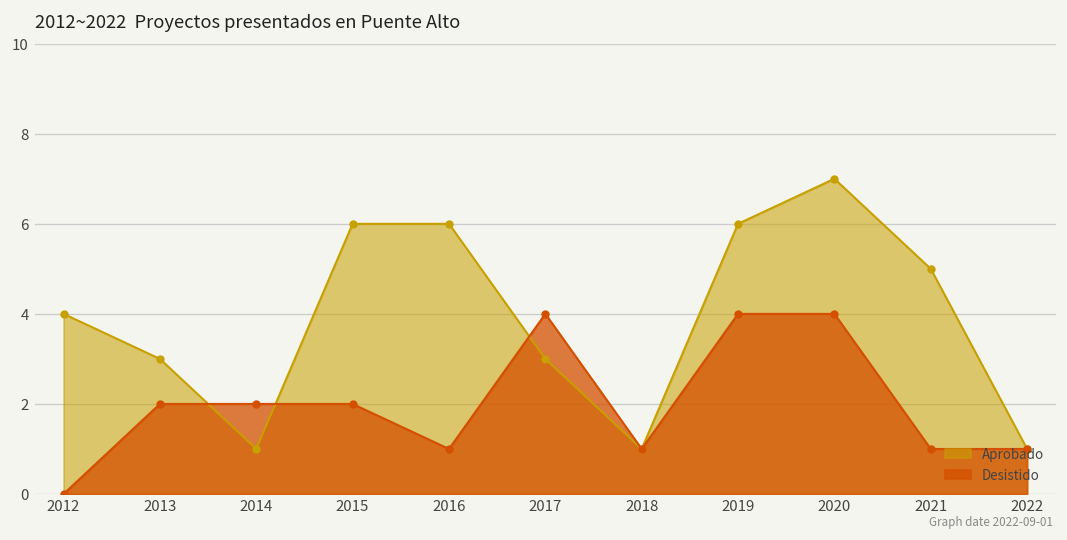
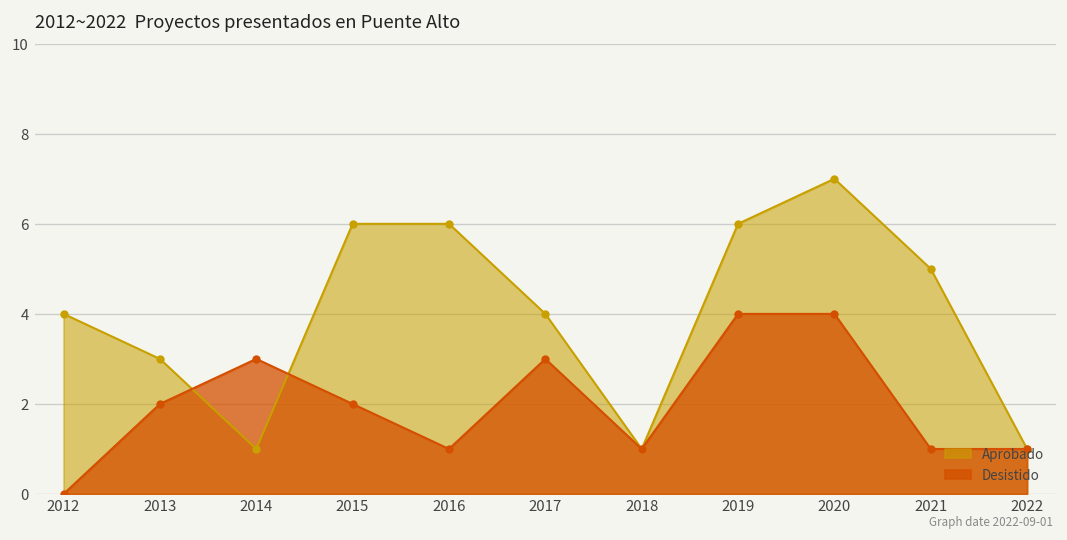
  {
    "Aprobado": {
      "2012": 4,
      "2013": 3,
      "2014": 1,
      "2015": 6,
      "2016": 6,
-     "2017": 3,
+     "2017": 4,
      "2019": 6,
      "2020": 7,
      "2021": 5
    },
    "Desistido": {
      "2012": 0,
      "2013": 2,
-     "2014": 2,
+     "2014": 3,
      "2015": 2,
      "2016": 1,
-     "2017": 4,
+     "2017": 3,
      "2019": 4,
      "2020": 4,
      "2021": 1
    }
  }
